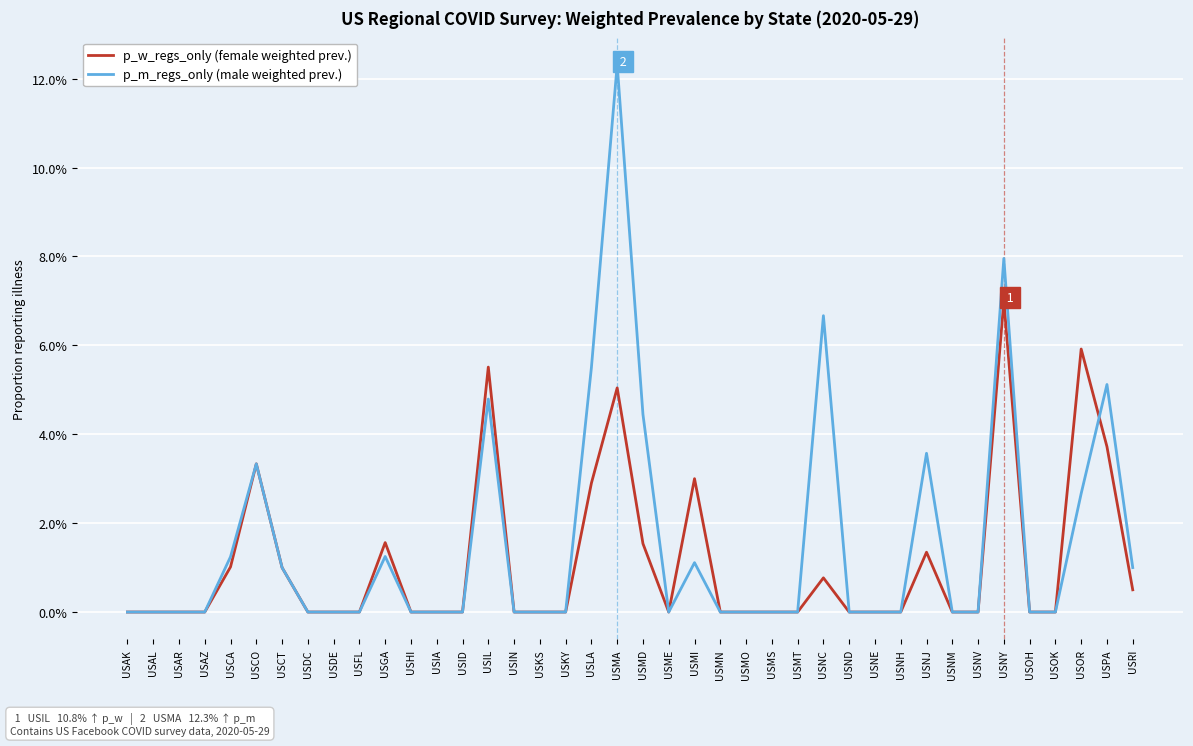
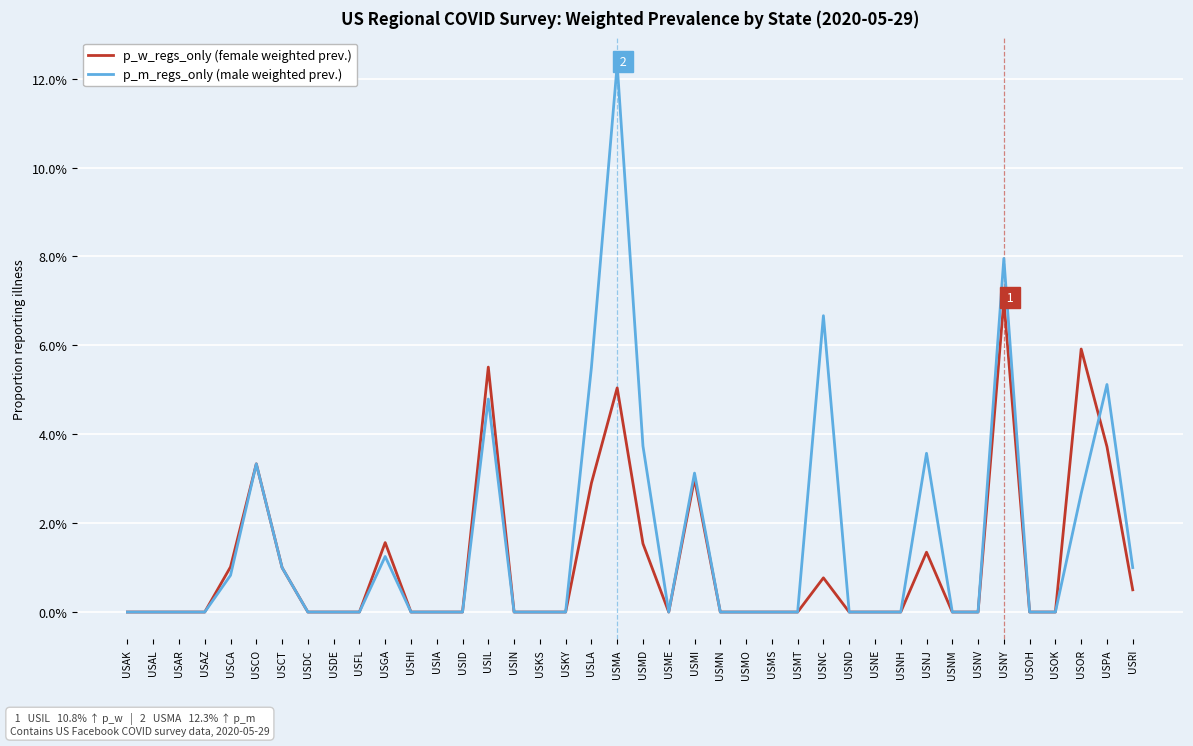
  {
    "p_w_regs_only (female weighted prev.)": {
      "USCA": "1.0%",
      "USGA": "1.6%",
      "USIL": "5.5%",
      "USLA": "2.9%",
      "USMA": "5.0%",
      "USMD": "1.5%",
      "USMI": "3.0%",
      "USNC": "0.8%",
      "USNJ": "1.3%",
      "USOR": "5.9%",
      "USPA": "3.7%",
      "USRI": "0.5%"
    },
    "p_m_regs_only (male weighted prev.)": {
-     "USCA": "1.2%",
+     "USCA": "0.8%",
      "USGA": "1.3%",
      "USIL": "4.8%",
      "USLA": "5.5%",
-     "USMD": "4.4%",
-     "USMI": "1.1%",
+     "USMD": "3.7%",
+     "USMI": "3.1%",
      "USNC": "6.7%",
      "USNJ": "3.6%",
      "USNY": "8.0%",
      "USOR": "2.7%",
      "USPA": "5.1%",
      "USRI": "1.0%"
    }
  }
